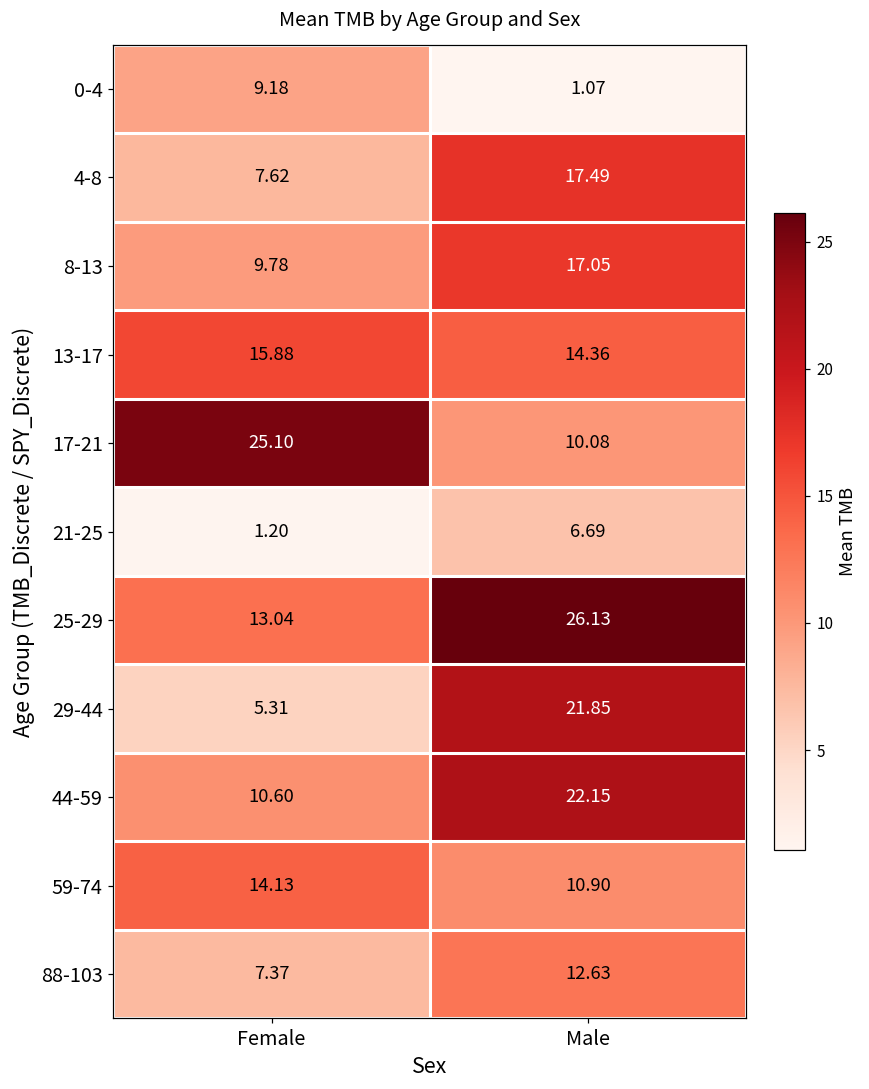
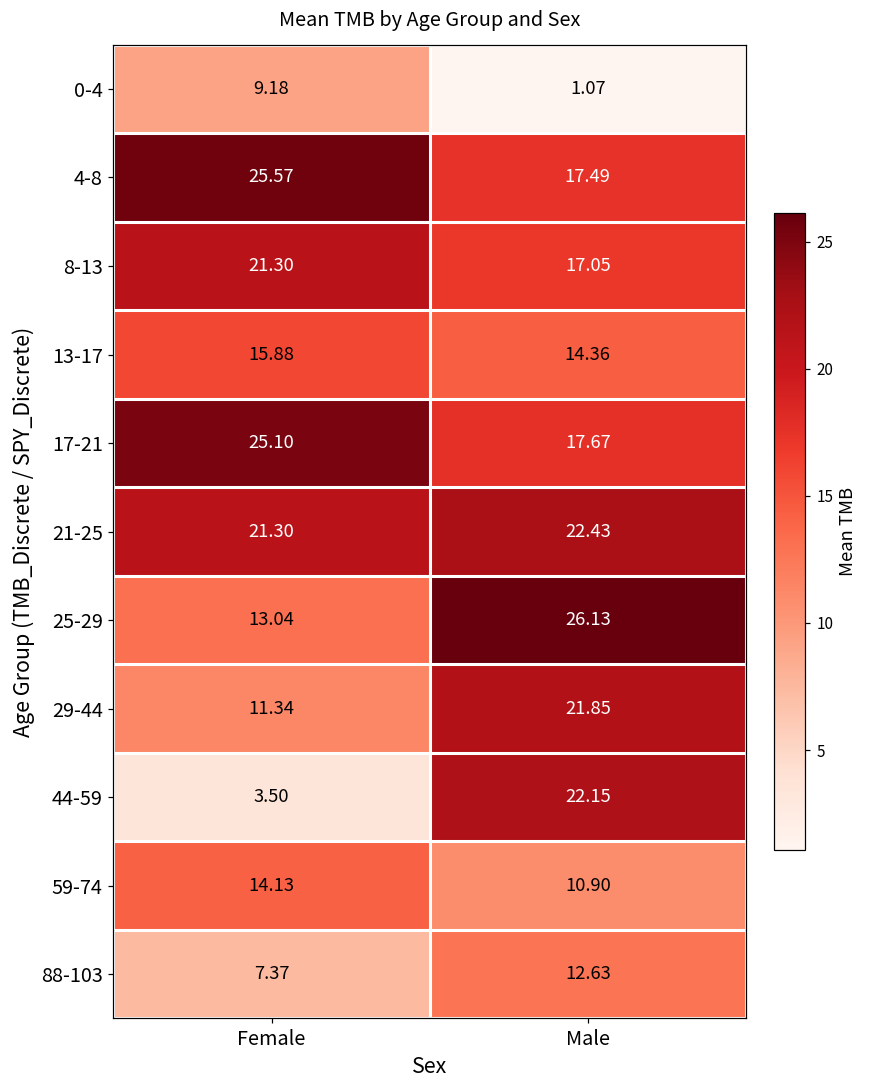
  {
    "0-4": {
      "Female": 9.18,
      "Male": 1.07
    },
    "4-8": {
-     "Female": 7.62,
+     "Female": 25.57,
      "Male": 17.49
    },
    "8-13": {
-     "Female": 9.78,
+     "Female": 21.30,
      "Male": 17.05
    },
    "13-17": {
      "Female": 15.88,
      "Male": 14.36
    },
    "17-21": {
      "Female": 25.10,
-     "Male": 10.08
+     "Male": 17.67
    },
    "21-25": {
-     "Female": 1.20,
-     "Male": 6.69
+     "Female": 21.30,
+     "Male": 22.43
    },
    "25-29": {
      "Female": 13.04,
      "Male": 26.13
    },
    "29-44": {
-     "Female": 5.31,
+     "Female": 11.34,
      "Male": 21.85
    },
    "44-59": {
-     "Female": 10.60,
+     "Female": 3.50,
      "Male": 22.15
    },
    "59-74": {
      "Female": 14.13,
      "Male": 10.90
    },
    "88-103": {
      "Female": 7.37,
      "Male": 12.63
    }
  }
